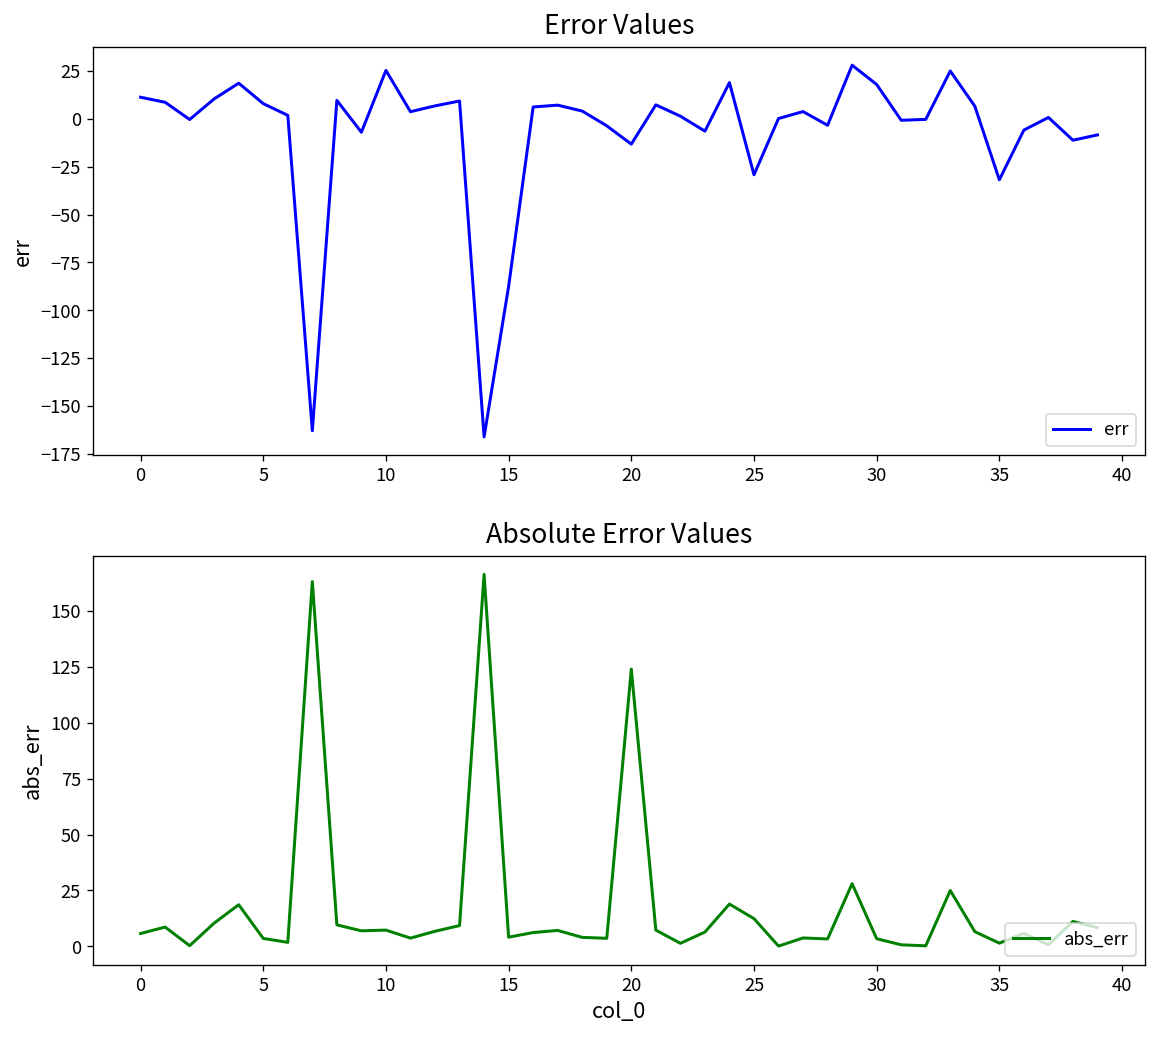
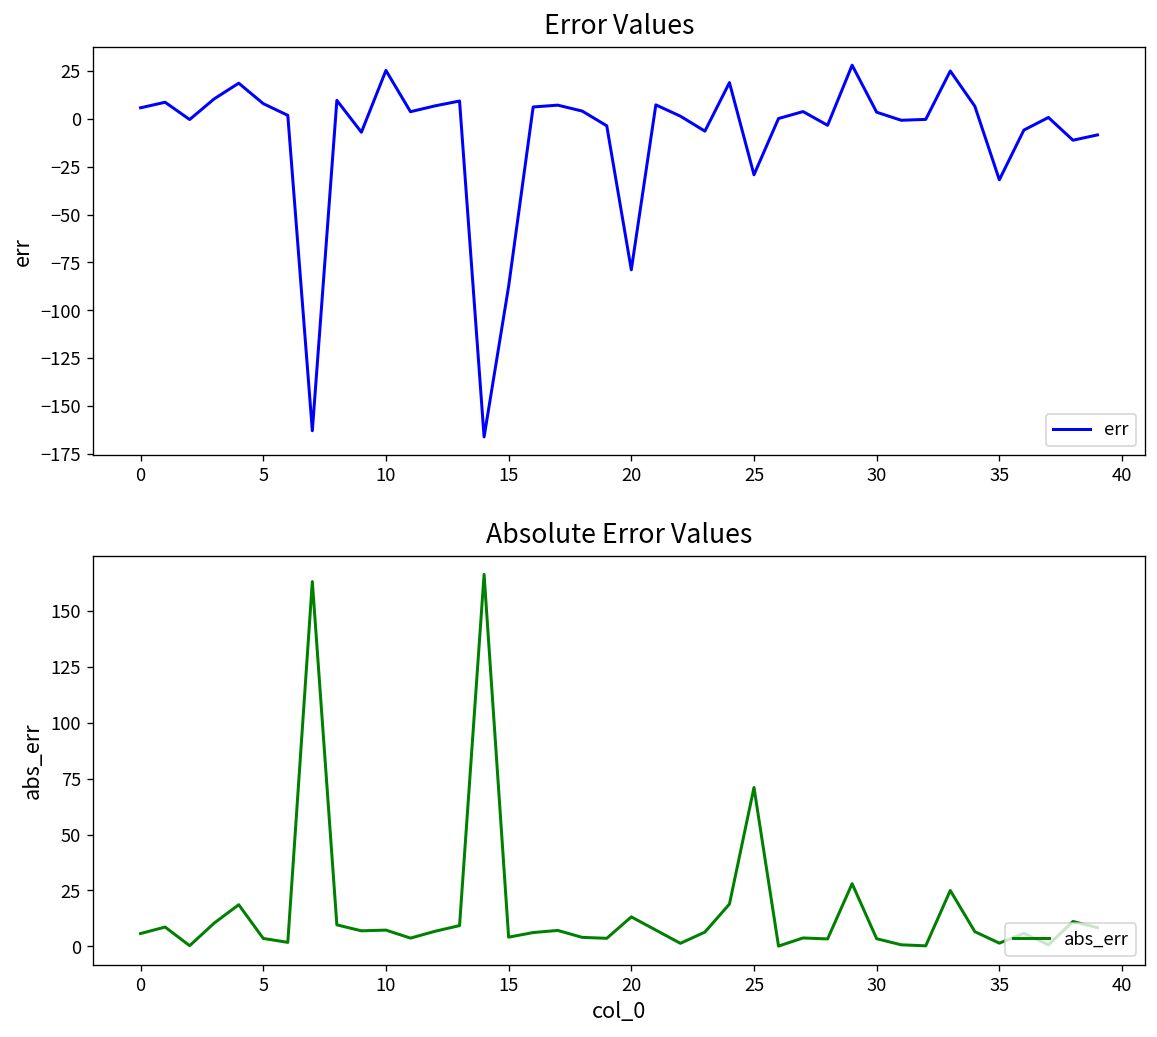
  {
    "Error Values": {
-     "0": 11,
+     "0": 6,
      "5": 8,
      "10": 25,
      "15": -88,
-     "20": -13,
+     "20": -79,
      "25": -29,
-     "30": 18,
+     "30": 3,
      "35": -32
    },
    "Absolute Error Values": {
      "0": 6,
      "5": 4,
      "10": 7,
      "15": 4,
-     "20": 124,
-     "25": 12,
+     "20": 13,
+     "25": 71,
      "30": 3,
      "35": 1
    }
  }
